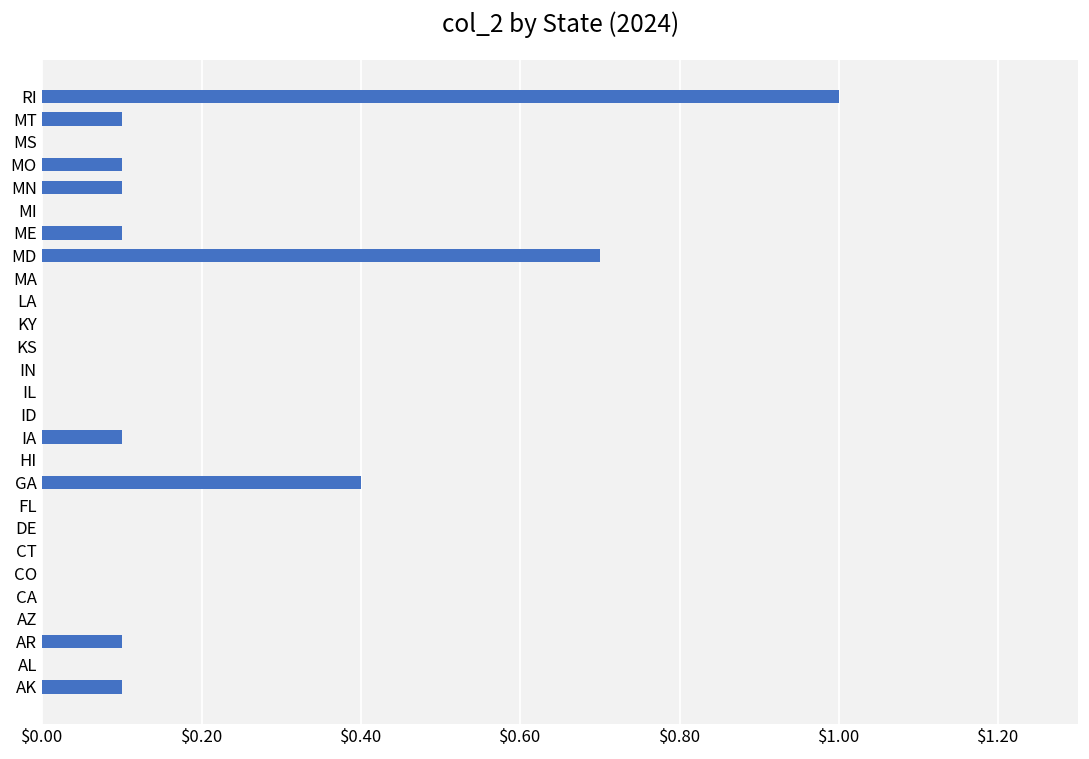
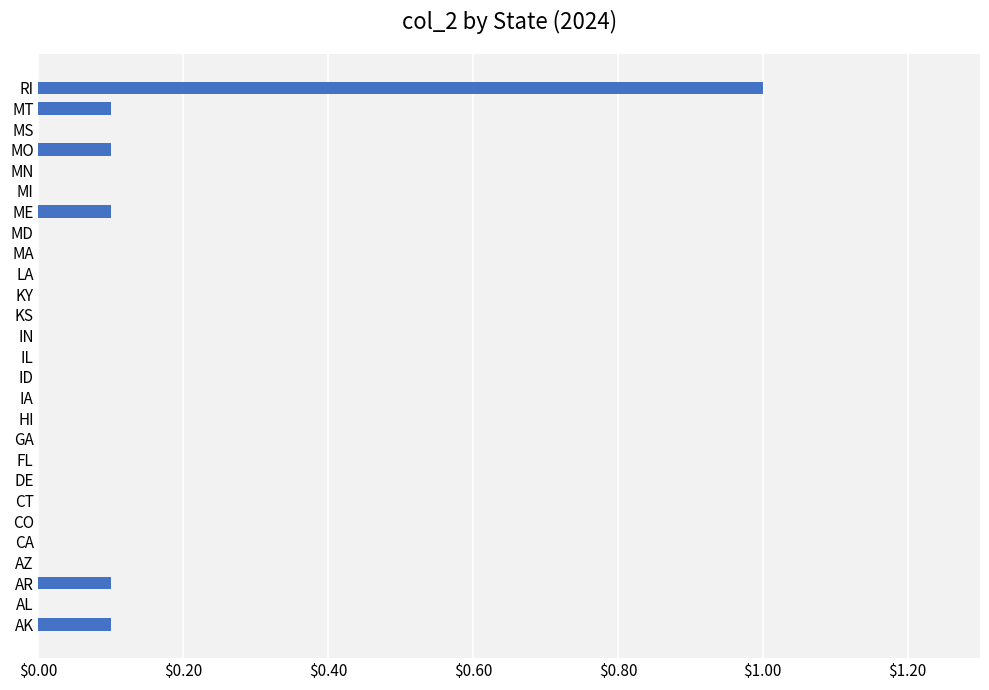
  {
    "RI": "$1.0",
    "MT": "$0.1",
    "MS": "$0.0",
    "MO": "$0.1",
-   "MN": "$0.1",
+   "MN": "$0.0",
    "MI": "$0.0",
    "ME": "$0.1",
-   "MD": "$0.7",
+   "MD": "$0.0",
    "MA": "$0.0",
    "LA": "$0.0",
    "KY": "$0.0",
    "KS": "$0.0",
    "IN": "$0.0",
    "IL": "$0.0",
    "ID": "$0.0",
-   "IA": "$0.1",
+   "IA": "$0.0",
    "HI": "$0.0",
-   "GA": "$0.4",
+   "GA": "$0.0",
    "FL": "$0.0",
    "DE": "$0.0",
    "CT": "$0.0",
    "CO": "$0.0",
    "CA": "$0.0",
    "AZ": "$0.0",
    "AR": "$0.1",
    "AL": "$0.0",
    "AK": "$0.1"
  }
